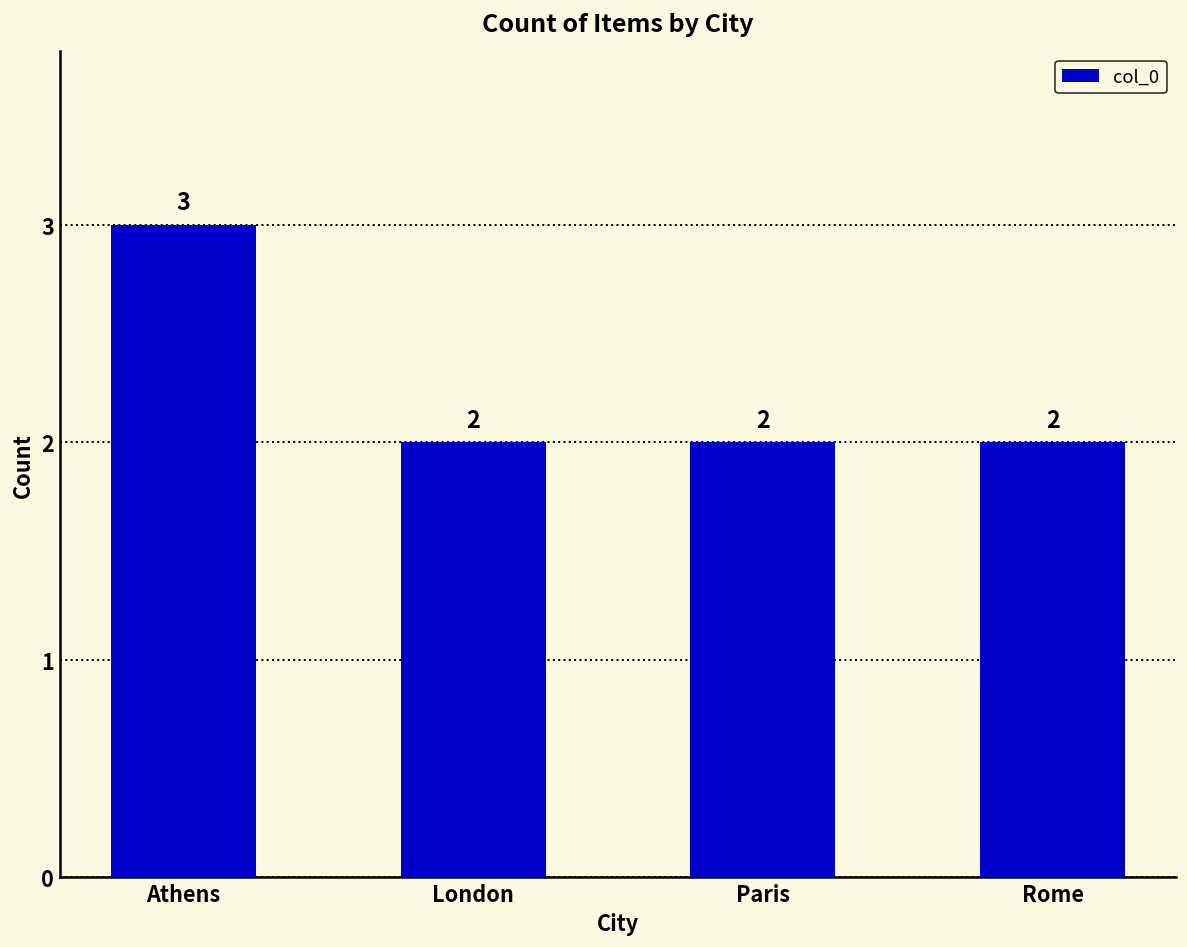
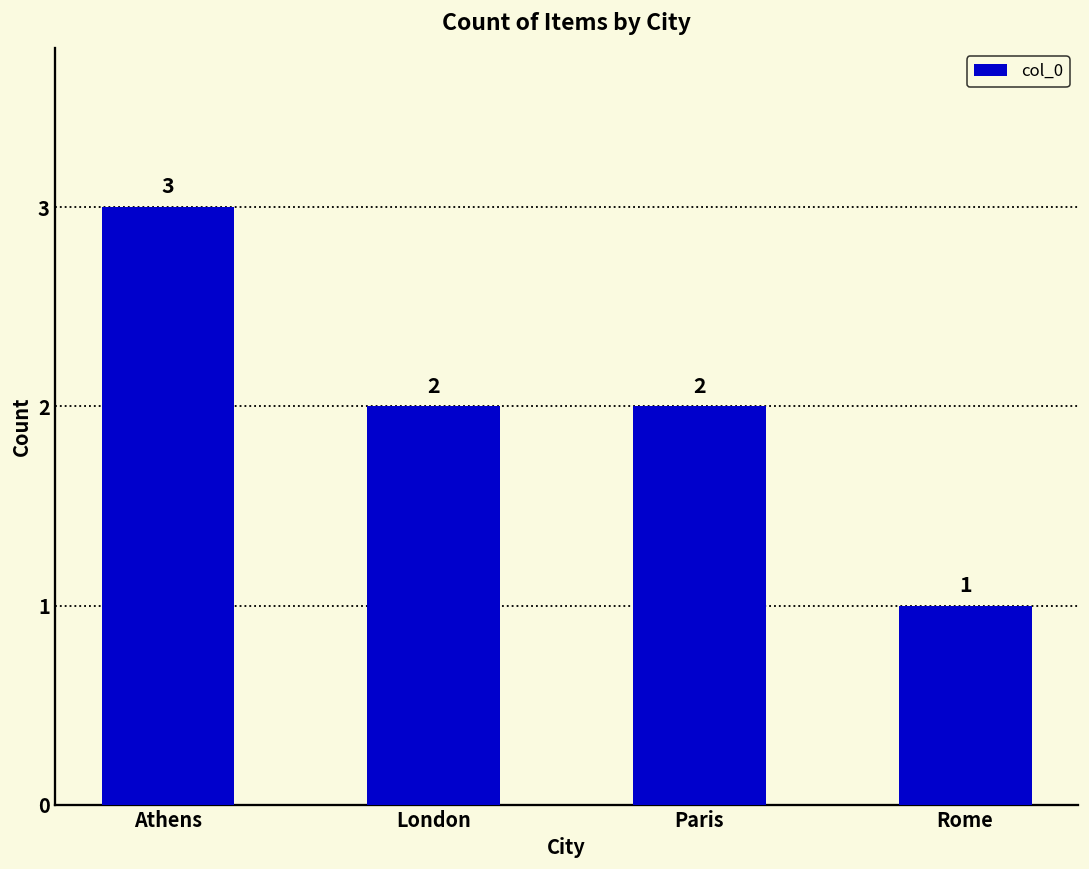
  {
    "Athens": 3,
    "London": 2,
    "Paris": 2,
-   "Rome": 2
+   "Rome": 1
  }
